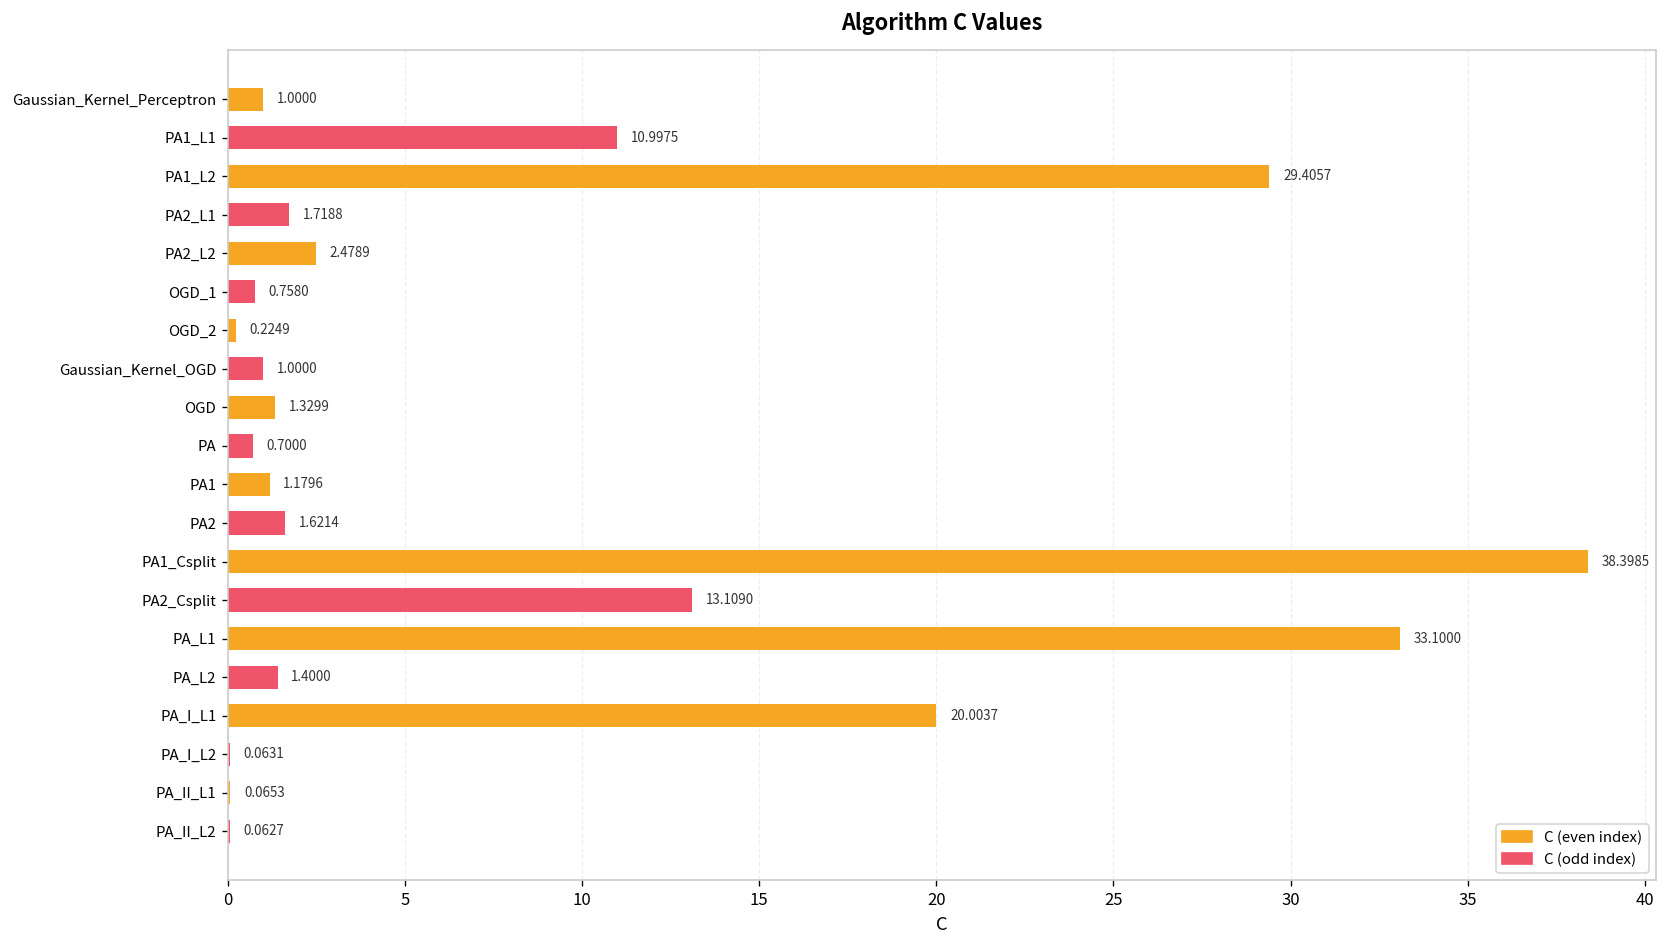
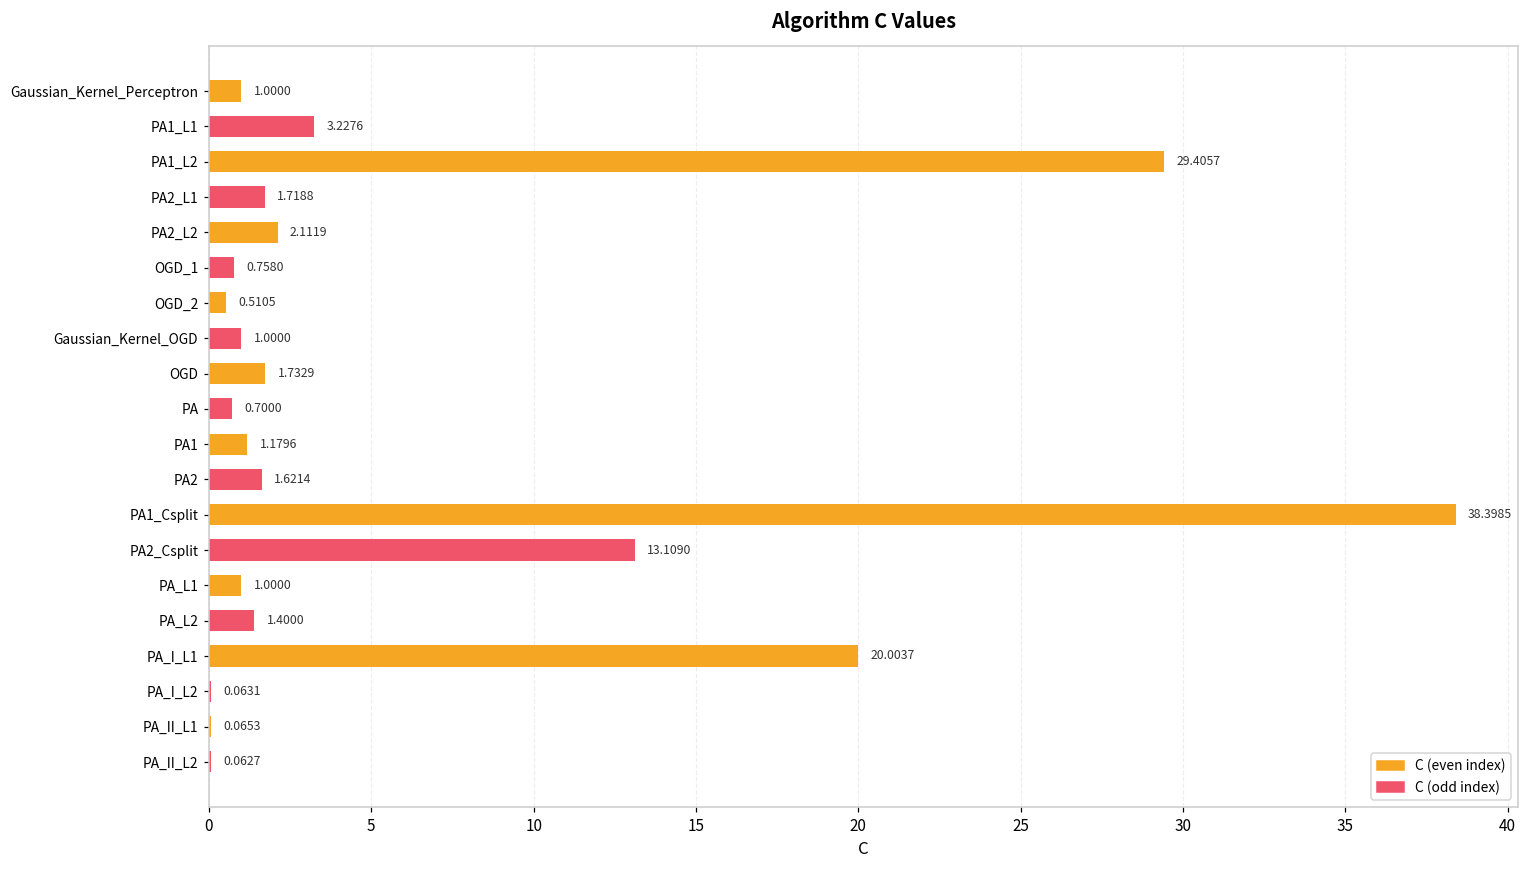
  {
    "Gaussian_Kernel_Perceptron": 1.0000,
-   "PA1_L1": 10.9975,
+   "PA1_L1": 3.2276,
    "PA1_L2": 29.4057,
    "PA2_L1": 1.7188,
-   "PA2_L2": 2.4789,
+   "PA2_L2": 2.1119,
    "OGD_1": 0.7580,
-   "OGD_2": 0.2249,
+   "OGD_2": 0.5105,
    "Gaussian_Kernel_OGD": 1.0000,
-   "OGD": 1.3299,
+   "OGD": 1.7329,
    "PA": 0.7000,
    "PA1": 1.1796,
    "PA2": 1.6214,
    "PA1_Csplit": 38.3985,
    "PA2_Csplit": 13.1090,
-   "PA_L1": 33.1000,
+   "PA_L1": 1.0000,
    "PA_L2": 1.4000,
    "PA_I_L1": 20.0037,
    "PA_I_L2": 0.0631,
    "PA_II_L1": 0.0653,
    "PA_II_L2": 0.0627
  }
